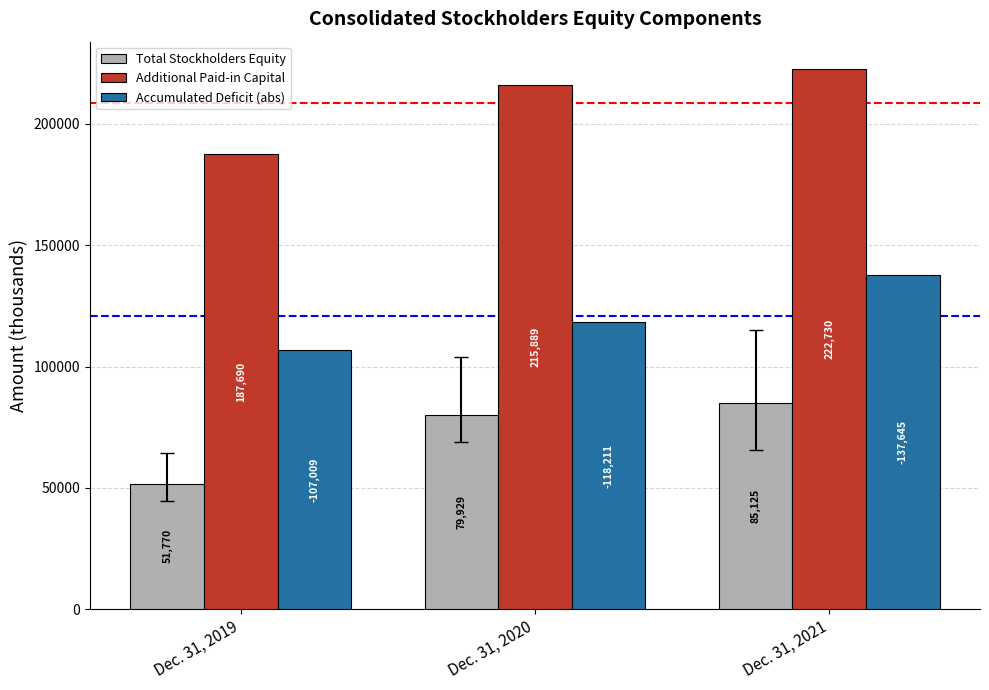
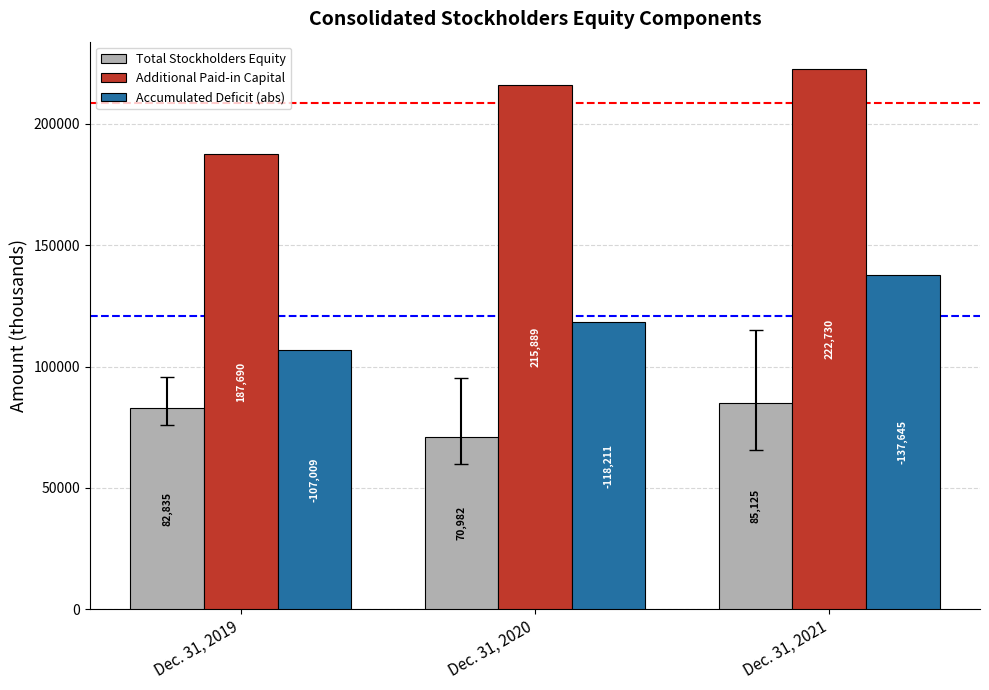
  {
    "Total Stockholders Equity": {
-     "Dec. 31, 2019": "51,770",
-     "Dec. 31, 2020": "79,929",
+     "Dec. 31, 2019": "82,835",
+     "Dec. 31, 2020": "70,982",
      "Dec. 31, 2021": "85,125"
    },
    "Additional Paid-in Capital": {
      "Dec. 31, 2019": "187,690",
      "Dec. 31, 2020": "215,889",
      "Dec. 31, 2021": "222,730"
    }
  }
